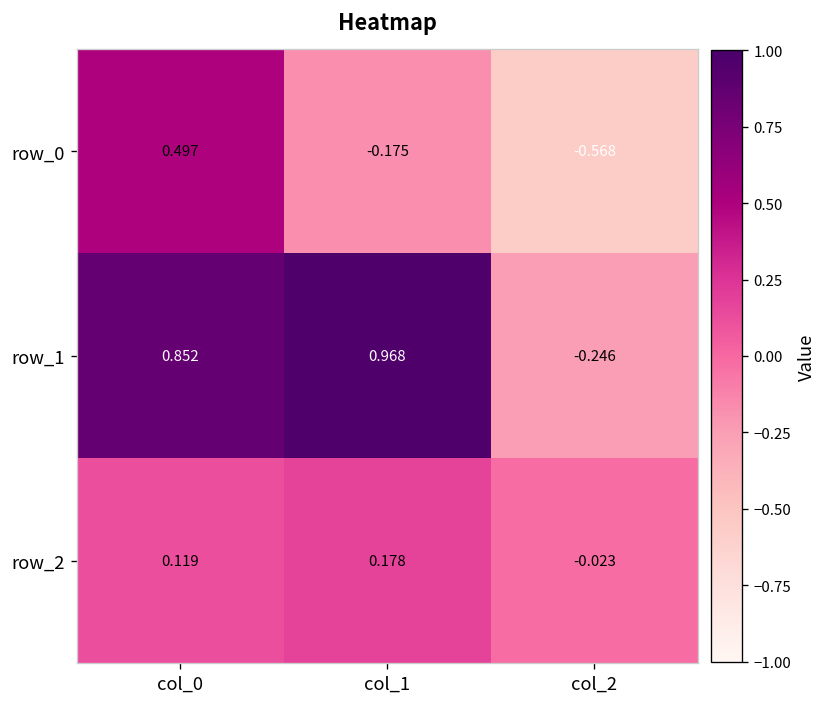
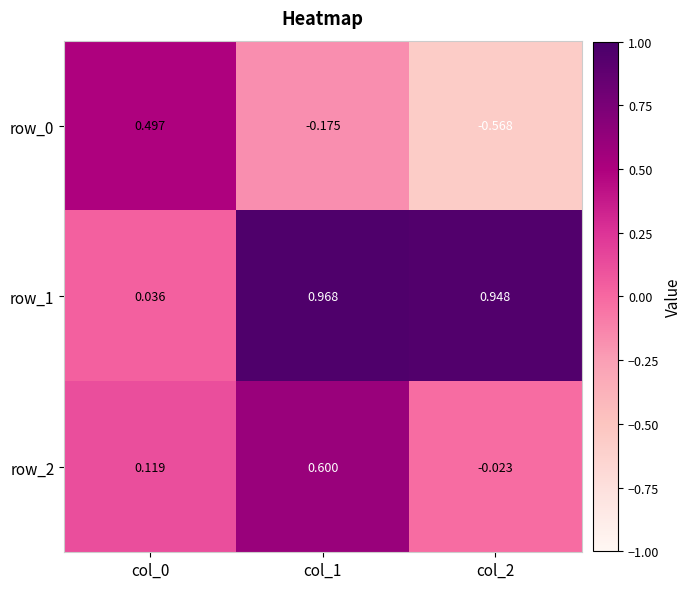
  {
    "row_0": {
      "col_0": 0.497,
      "col_1": -0.175,
      "col_2": -0.568
    },
    "row_1": {
-     "col_0": 0.852,
+     "col_0": 0.036,
      "col_1": 0.968,
-     "col_2": -0.246
+     "col_2": 0.948
    },
    "row_2": {
      "col_0": 0.119,
-     "col_1": 0.178,
+     "col_1": 0.600,
      "col_2": -0.023
    }
  }
